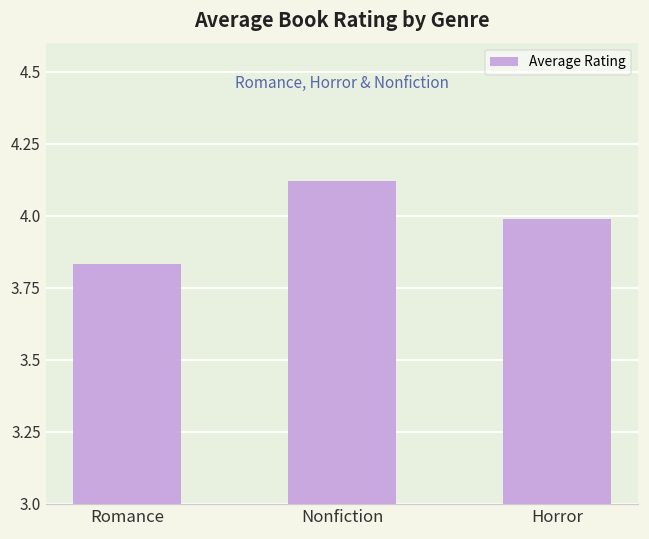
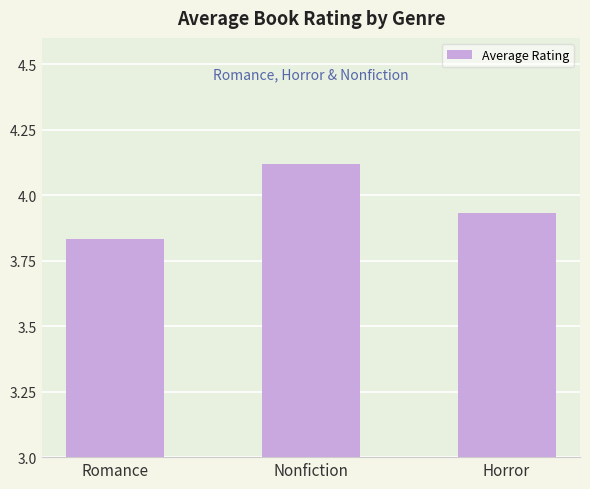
  {
    "Romance": 3.83,
    "Nonfiction": 4.12,
-   "Horror": 3.99
+   "Horror": 3.93
  }
